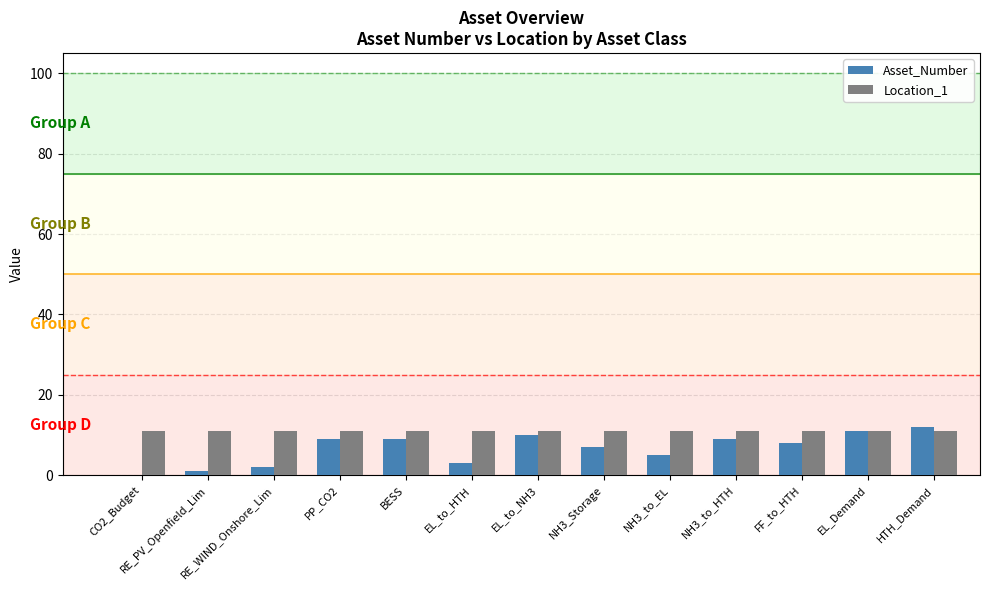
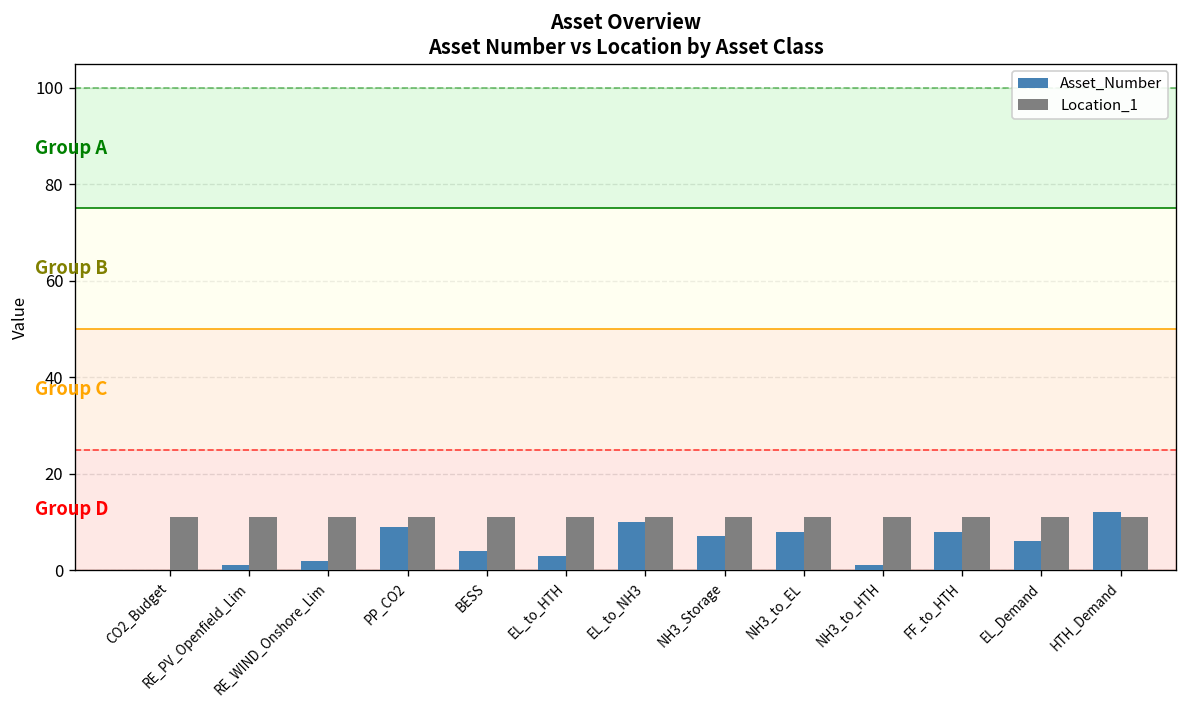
  {
    "Asset_Number": {
      "CO2_Budget": 0,
      "RE_PV_Openfield_Lim": 1,
      "RE_WIND_Onshore_Lim": 2,
      "PP_CO2": 9,
-     "BESS": 9,
+     "BESS": 4,
      "EL_to_HTH": 3,
      "EL_to_NH3": 10,
      "NH3_Storage": 7,
-     "NH3_to_EL": 5,
-     "NH3_to_HTH": 9,
+     "NH3_to_EL": 8,
+     "NH3_to_HTH": 1,
      "FF_to_HTH": 8,
-     "EL_Demand": 11,
+     "EL_Demand": 6,
      "HTH_Demand": 12
    },
    "Location_1": {
      "CO2_Budget": 11,
      "RE_PV_Openfield_Lim": 11,
      "RE_WIND_Onshore_Lim": 11,
      "PP_CO2": 11,
      "BESS": 11,
      "EL_to_HTH": 11,
      "EL_to_NH3": 11,
      "NH3_Storage": 11,
      "NH3_to_EL": 11,
      "NH3_to_HTH": 11,
      "FF_to_HTH": 11,
      "EL_Demand": 11,
      "HTH_Demand": 11
    }
  }
